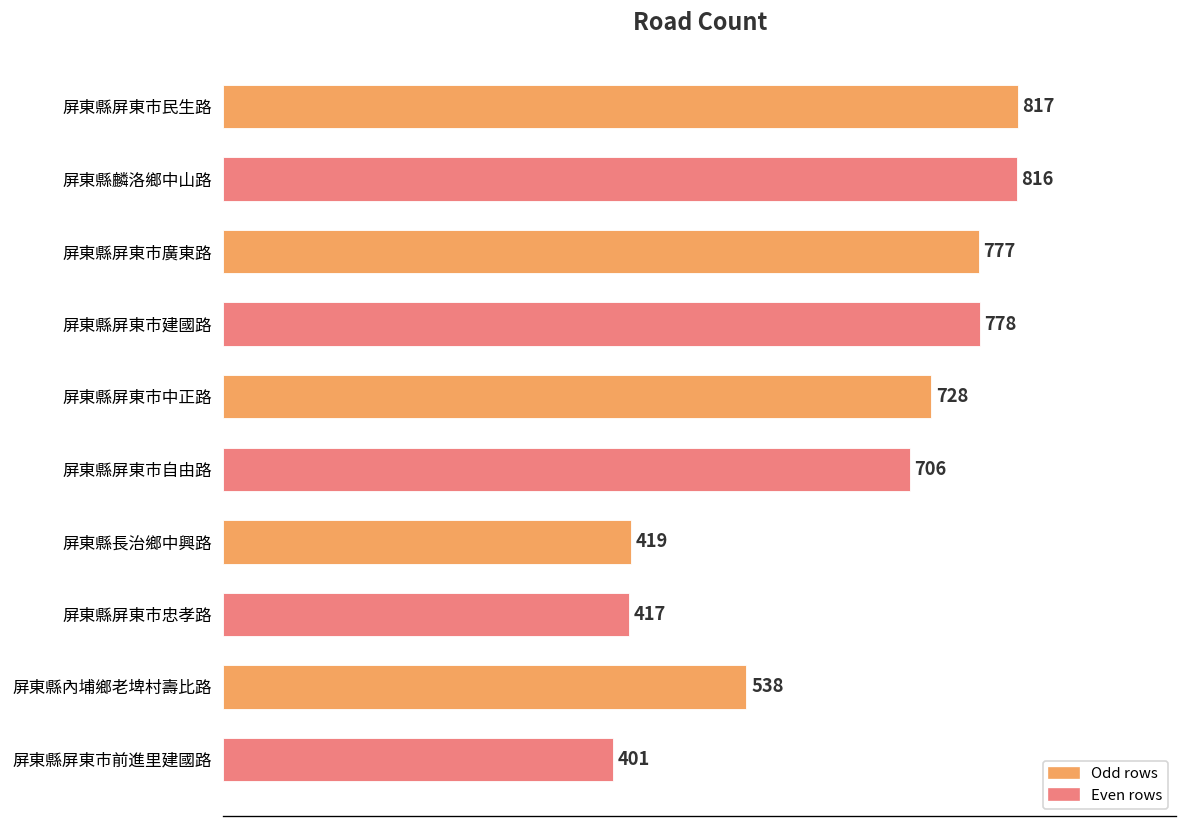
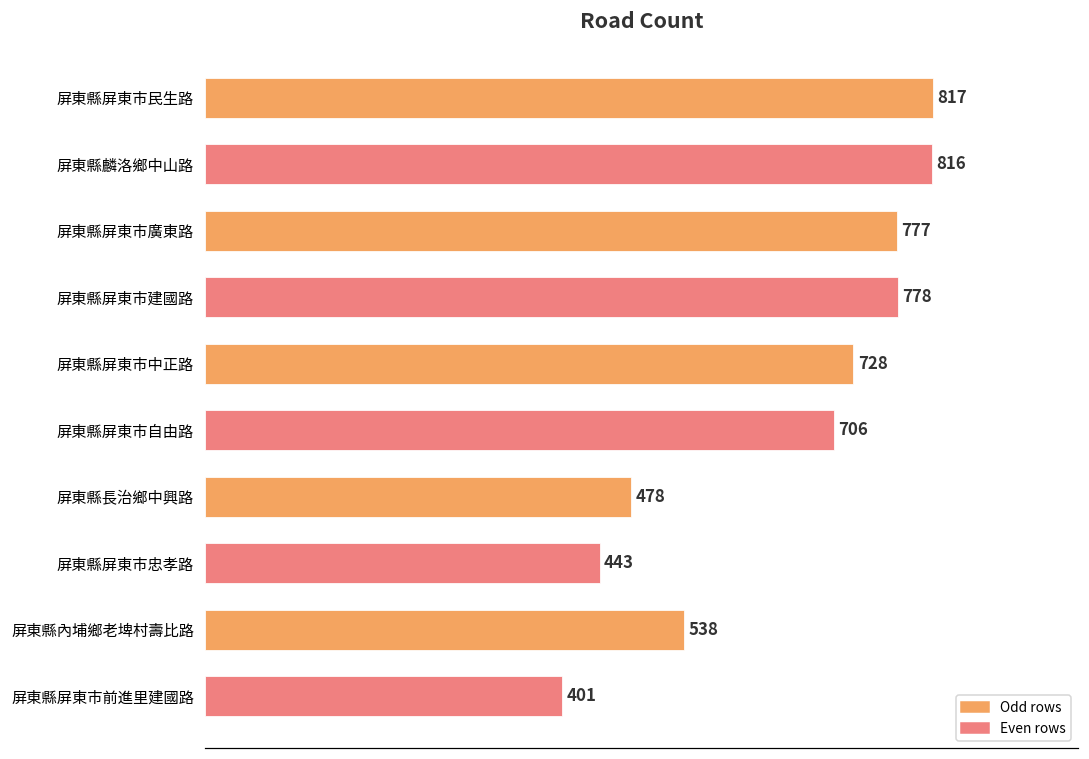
  {
    "屏東縣屏東市民生路": 817,
    "屏東縣麟洛鄉中山路": 816,
    "屏東縣屏東市廣東路": 777,
    "屏東縣屏東市建國路": 778,
    "屏東縣屏東市中正路": 728,
    "屏東縣屏東市自由路": 706,
-   "屏東縣長治鄉中興路": 419,
-   "屏東縣屏東市忠孝路": 417,
+   "屏東縣長治鄉中興路": 478,
+   "屏東縣屏東市忠孝路": 443,
    "屏東縣內埔鄉老埤村壽比路": 538,
    "屏東縣屏東市前進里建國路": 401
  }
